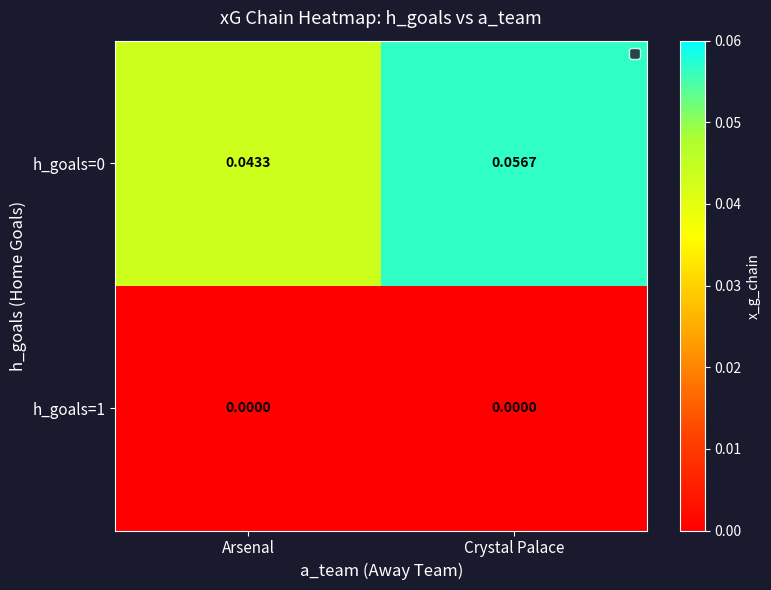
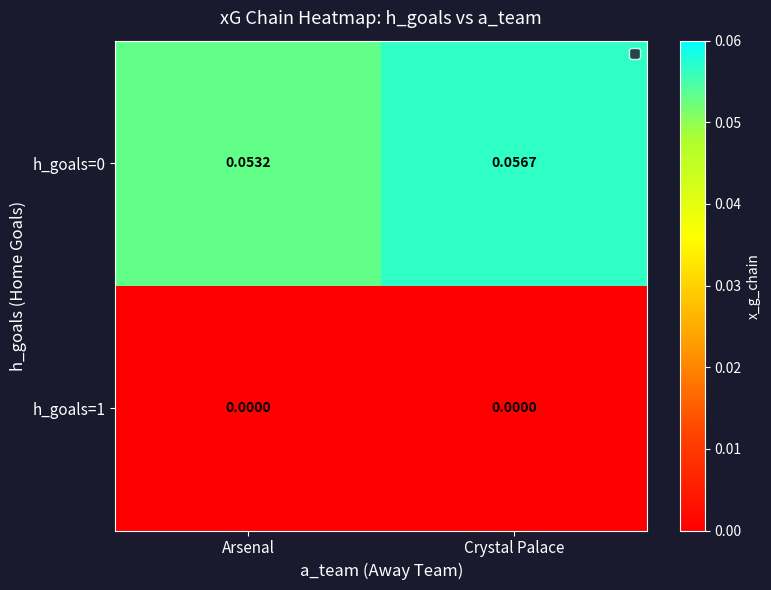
  {
    "h_goals=0": {
-     "Arsenal": 0.0433,
+     "Arsenal": 0.0532,
      "Crystal Palace": 0.0567
    },
    "h_goals=1": {
      "Arsenal": 0.0000,
      "Crystal Palace": 0.0000
    }
  }
